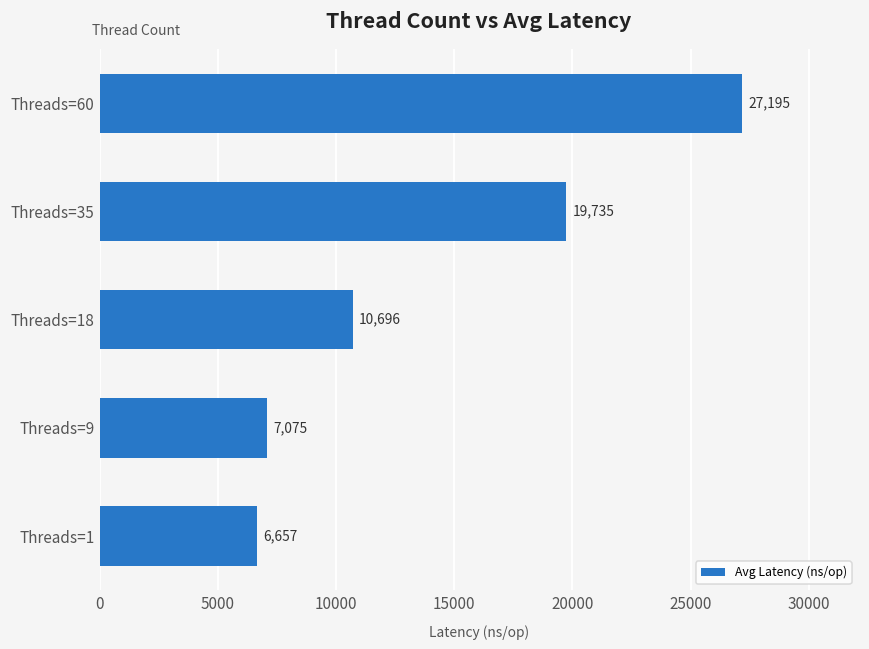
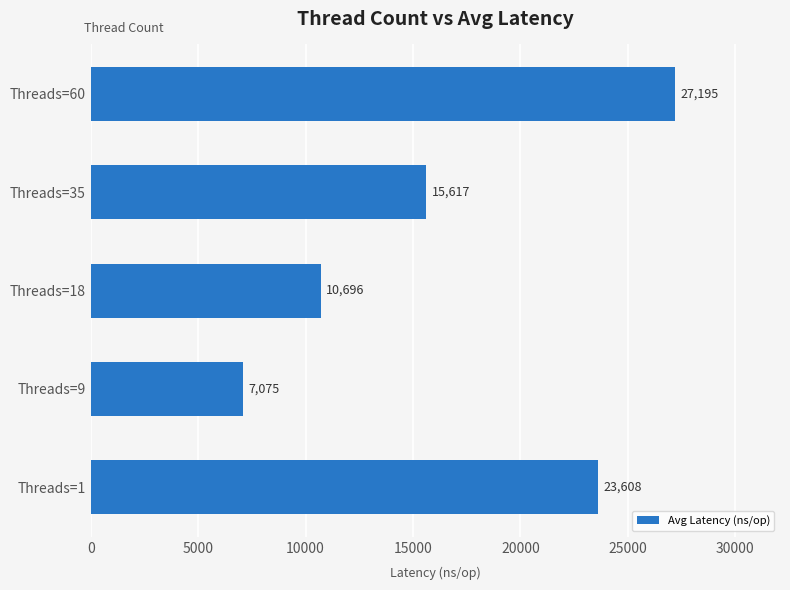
  {
    "Threads=60": "27,195",
-   "Threads=35": "19,735",
+   "Threads=35": "15,617",
    "Threads=18": "10,696",
    "Threads=9": "7,075",
-   "Threads=1": "6,657"
+   "Threads=1": "23,608"
  }
